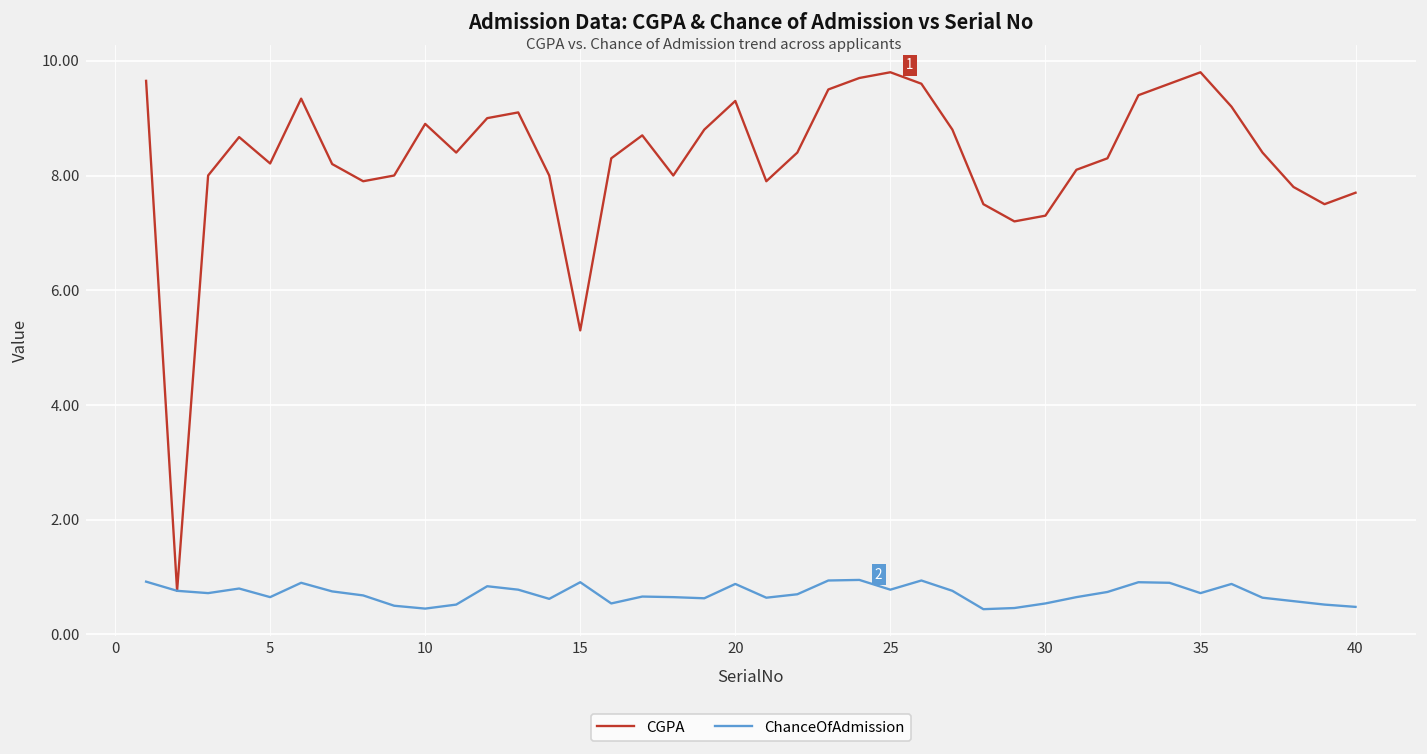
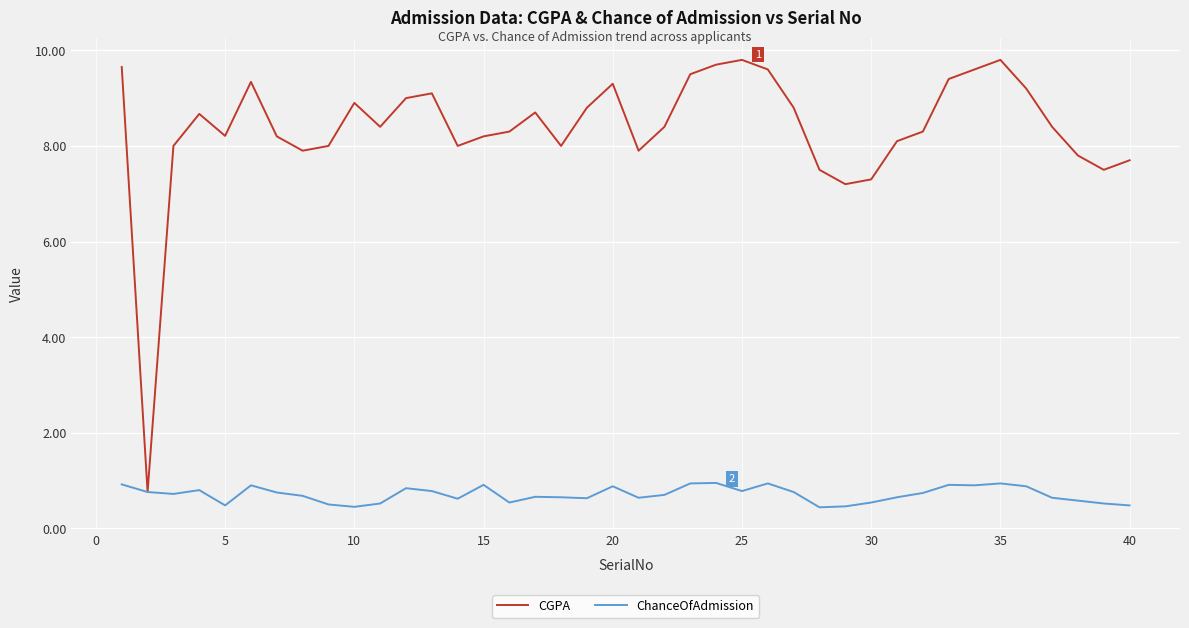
  {
    "CGPA": {
      "5": 8.2,
      "10": 8.9,
-     "15": 5.3,
+     "15": 8.2,
      "20": 9.3,
      "25": 9.8,
      "30": 7.3,
      "35": 9.8,
      "40": 7.7
    },
    "ChanceOfAdmission": {
-     "5": 0.7,
+     "5": 0.5,
      "10": 0.5,
      "15": 0.9,
      "20": 0.9,
      "30": 0.5,
-     "35": 0.7,
+     "35": 0.9,
      "40": 0.5
    }
  }
